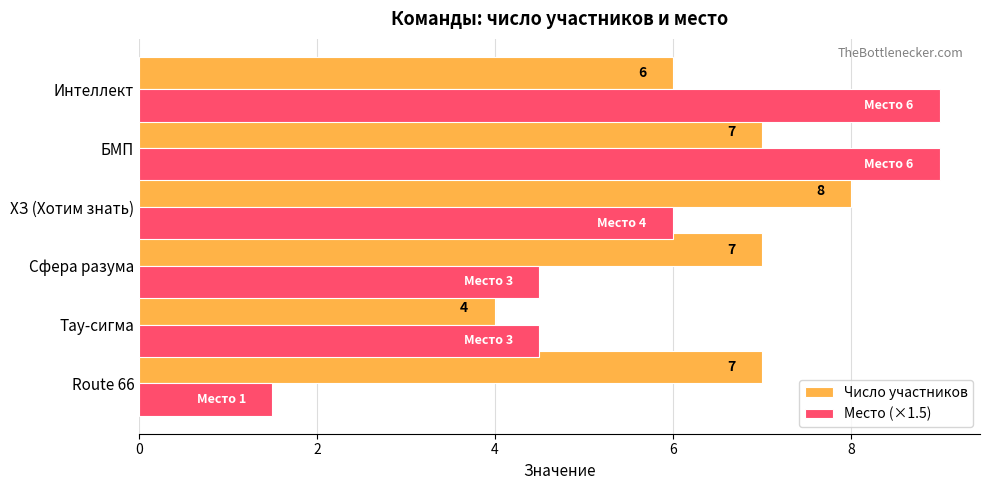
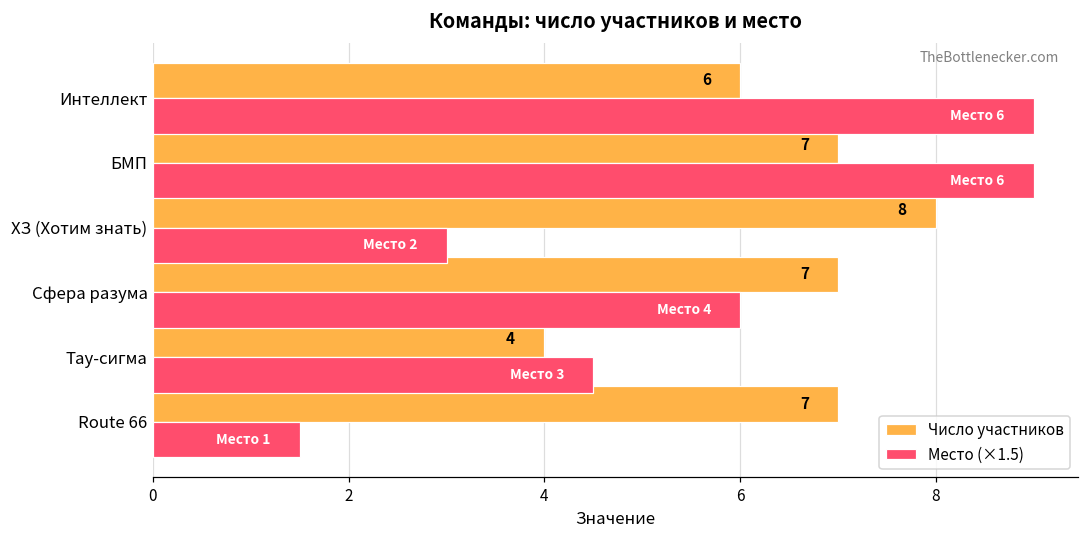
  {
    "Число участников": {
      "Интеллект": 6,
      "БМП": 7,
      "ХЗ (Хотим знать)": 8,
      "Сфера разума": 7,
      "Тау-сигма": 4,
      "Route 66": 7
    },
    "Место (×1.5)": {
-     "ХЗ (Хотим знать)": 4,
-     "Сфера разума": 3,
+     "ХЗ (Хотим знать)": 2,
+     "Сфера разума": 4,
      "Route 66": 1
    }
  }
